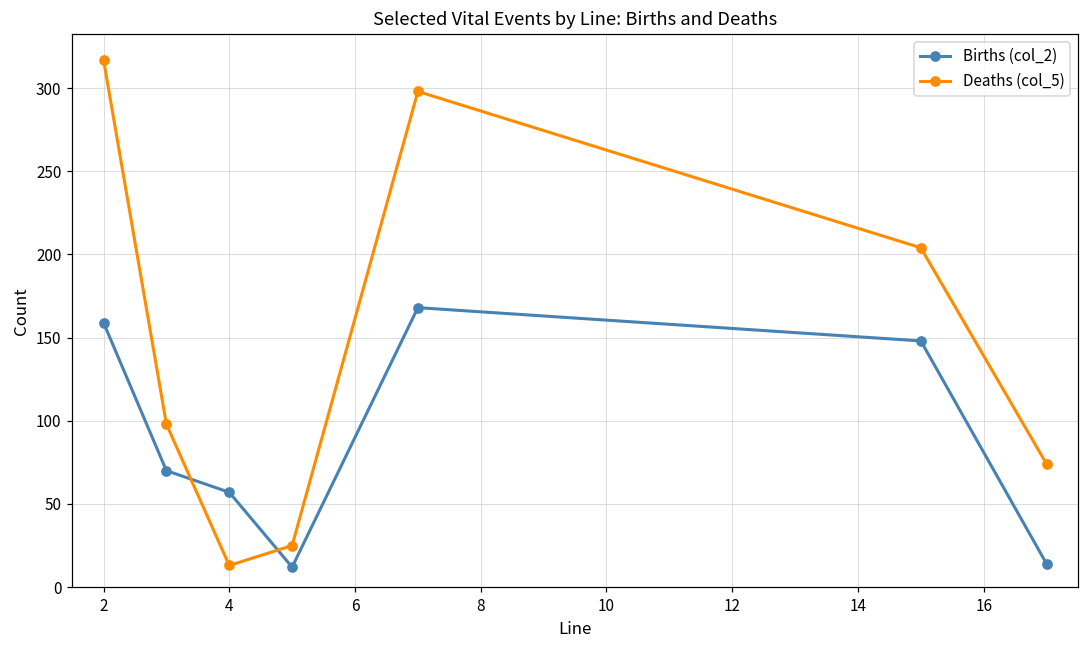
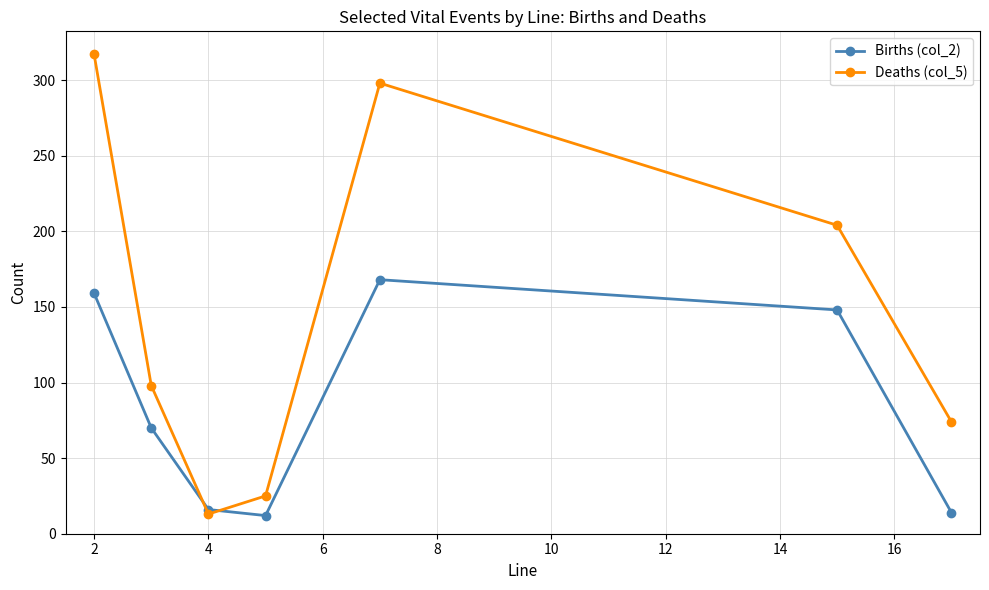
  {
    "Births (col_2)": {
      "2": 159,
-     "4": 57
+     "4": 16
    },
    "Deaths (col_5)": {
      "2": 317,
      "4": 13
    }
  }
